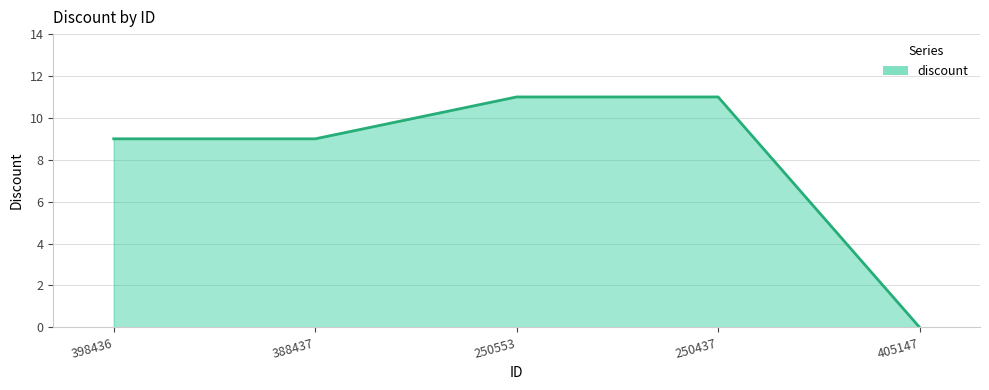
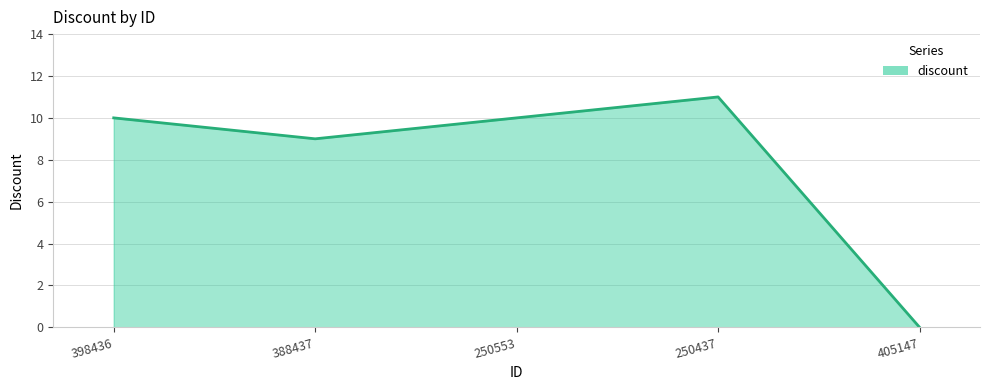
  {
-   "398436": 9,
+   "398436": 10,
    "388437": 9,
-   "250553": 11,
+   "250553": 10,
    "250437": 11,
    "405147": 0
  }
